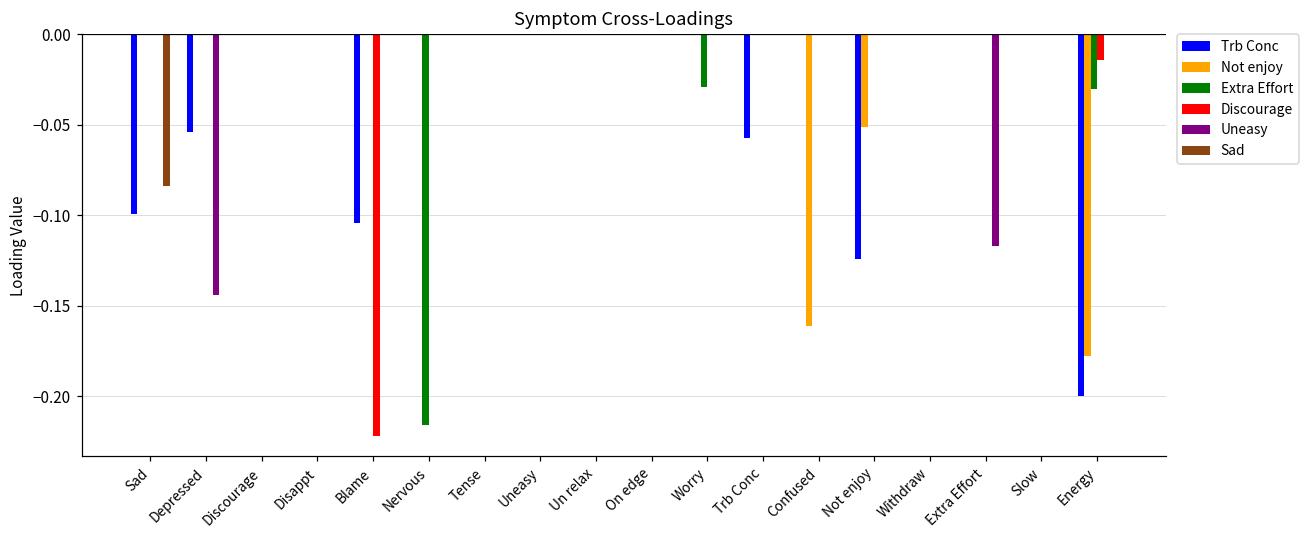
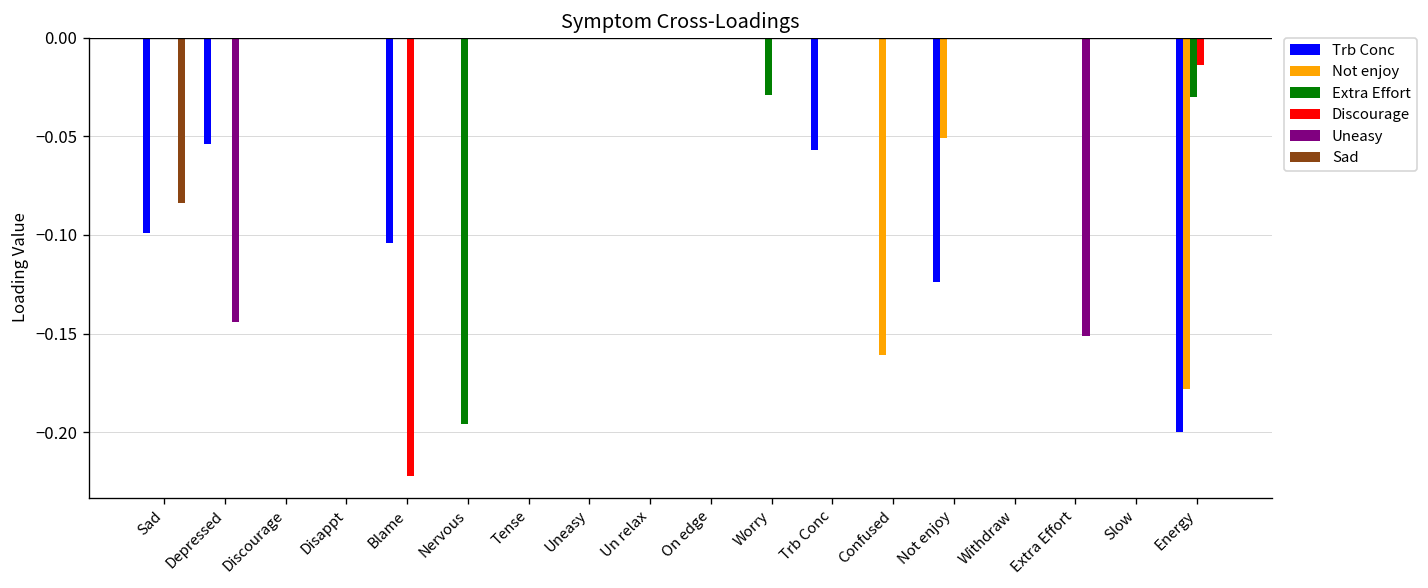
  {
    "Trb Conc": {
      "Sad": -0.099,
      "Depressed": -0.054,
      "Discourage": 0.000,
      "Disappt": 0.000,
      "Blame": -0.104,
      "Nervous": 0.000,
      "Tense": 0.000,
      "Uneasy": 0.000,
      "Un relax": 0.000,
      "On edge": 0.000,
      "Worry": 0.000,
      "Trb Conc": -0.057,
      "Confused": 0.000,
      "Not enjoy": -0.124,
      "Withdraw": 0.000,
      "Extra Effort": 0.000,
      "Slow": 0.000,
      "Energy": -0.200
    },
    "Not enjoy": {
      "Sad": 0.000,
      "Depressed": 0.000,
      "Discourage": 0.000,
      "Disappt": 0.000,
      "Blame": 0.000,
      "Nervous": 0.000,
      "Tense": 0.000,
      "Uneasy": 0.000,
      "Un relax": 0.000,
      "On edge": 0.000,
      "Worry": 0.000,
      "Trb Conc": 0.000,
      "Confused": -0.161,
      "Not enjoy": -0.051,
      "Withdraw": 0.000,
      "Extra Effort": 0.000,
      "Slow": 0.000,
      "Energy": -0.178
    },
    "Extra Effort": {
      "Sad": 0.000,
      "Depressed": 0.000,
      "Discourage": 0.000,
      "Disappt": 0.000,
      "Blame": 0.000,
-     "Nervous": -0.216,
+     "Nervous": -0.196,
      "Tense": 0.000,
      "Uneasy": 0.000,
      "Un relax": 0.000,
      "On edge": 0.000,
      "Worry": -0.029,
      "Trb Conc": 0.000,
      "Confused": 0.000,
      "Not enjoy": 0.000,
      "Withdraw": 0.000,
      "Extra Effort": 0.000,
      "Slow": 0.000,
      "Energy": -0.030
    },
    "Discourage": {
      "Sad": 0.000,
      "Depressed": 0.000,
      "Discourage": 0.000,
      "Disappt": 0.000,
      "Blame": -0.222,
      "Nervous": 0.000,
      "Tense": 0.000,
      "Uneasy": 0.000,
      "Un relax": 0.000,
      "On edge": 0.000,
      "Worry": 0.000,
      "Trb Conc": 0.000,
      "Confused": 0.000,
      "Not enjoy": 0.000,
      "Withdraw": 0.000,
      "Extra Effort": 0.000,
      "Slow": 0.000,
      "Energy": -0.014
    },
    "Uneasy": {
      "Sad": 0.000,
      "Depressed": -0.144,
      "Discourage": 0.000,
      "Disappt": 0.000,
      "Blame": 0.000,
      "Nervous": 0.000,
      "Tense": 0.000,
      "Uneasy": 0.000,
      "Un relax": 0.000,
      "On edge": 0.000,
      "Worry": 0.000,
      "Trb Conc": 0.000,
      "Confused": 0.000,
      "Not enjoy": 0.000,
      "Withdraw": 0.000,
-     "Extra Effort": -0.117,
+     "Extra Effort": -0.151,
      "Slow": 0.000,
      "Energy": 0.000
    },
    "Sad": {
      "Sad": -0.084,
      "Depressed": 0.000,
      "Discourage": 0.000,
      "Disappt": 0.000,
      "Blame": 0.000,
      "Nervous": 0.000,
      "Tense": 0.000,
      "Uneasy": 0.000,
      "Un relax": 0.000,
      "On edge": 0.000,
      "Worry": 0.000,
      "Trb Conc": 0.000,
      "Confused": 0.000,
      "Not enjoy": 0.000,
      "Withdraw": 0.000,
      "Extra Effort": 0.000,
      "Slow": 0.000,
      "Energy": 0.000
    }
  }
